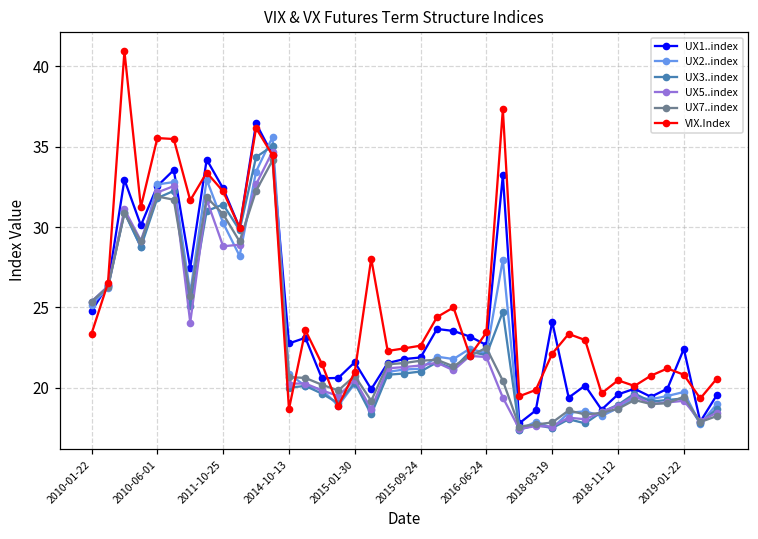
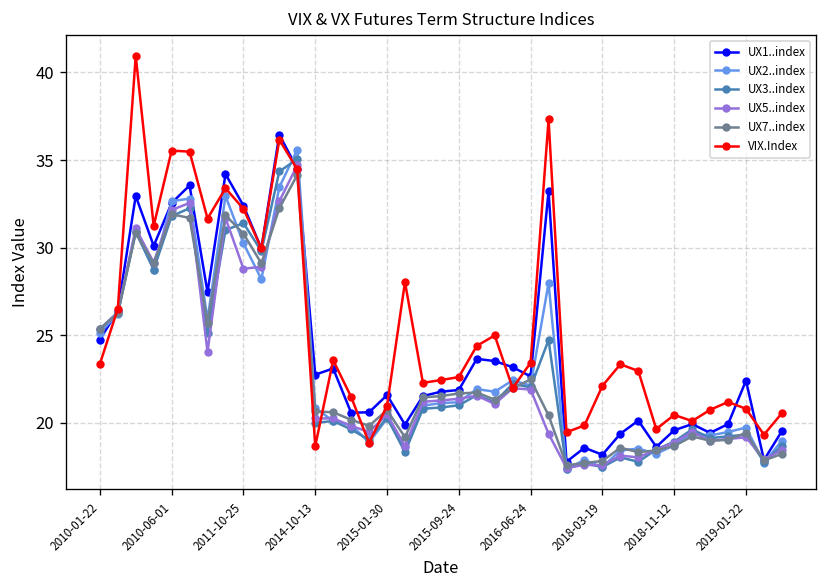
  {
    "UX1..index": {
      "2010-01-22": 24.8,
      "2011-10-25": 32.4,
      "2014-10-13": 22.8,
      "2015-01-30": 21.6,
      "2015-09-24": 21.9,
-     "2018-03-19": 24.1,
+     "2018-03-19": 18.2,
      "2018-11-12": 19.6,
      "2019-01-22": 22.4
    },
    "UX2..index": {
      "2010-01-22": 25.2,
      "2011-10-25": 30.3,
      "2014-10-13": 20.9,
      "2019-01-22": 19.7
    },
    "UX5..index": {
      "2010-06-01": 32.2,
      "2011-10-25": 28.8,
      "2014-10-13": 20.3,
      "2015-01-30": 20.5,
      "2015-09-24": 21.4
    },
    "VIX.Index": {
      "2010-01-22": 23.4,
      "2010-06-01": 35.5,
      "2011-10-25": 32.2,
      "2014-10-13": 18.7,
      "2015-01-30": 21.0,
      "2015-09-24": 22.6,
      "2016-06-24": 23.4,
      "2018-03-19": 22.1,
      "2018-11-12": 20.5,
      "2019-01-22": 20.8
    }
  }
